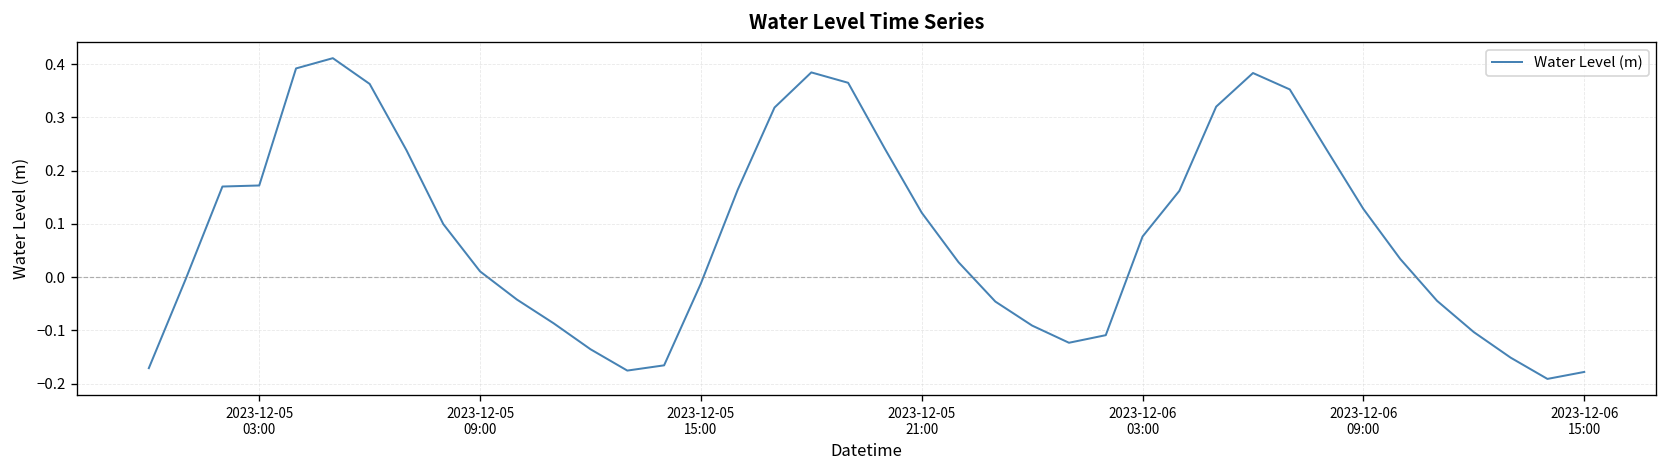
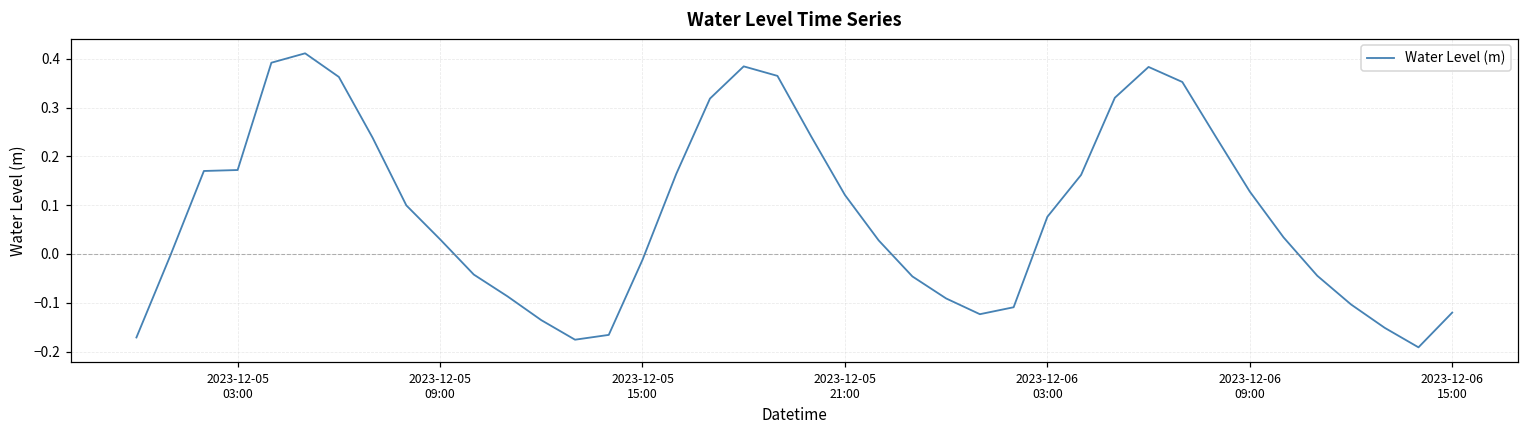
  {
    "2023-12-05 03:00": 0.17,
-   "2023-12-05 09:00": 0.01,
+   "2023-12-05 09:00": 0.03,
    "2023-12-05 15:00": -0.01,
    "2023-12-05 21:00": 0.12,
    "2023-12-06 03:00": 0.08,
    "2023-12-06 09:00": 0.13,
-   "2023-12-06 15:00": -0.18
+   "2023-12-06 15:00": -0.12
  }
